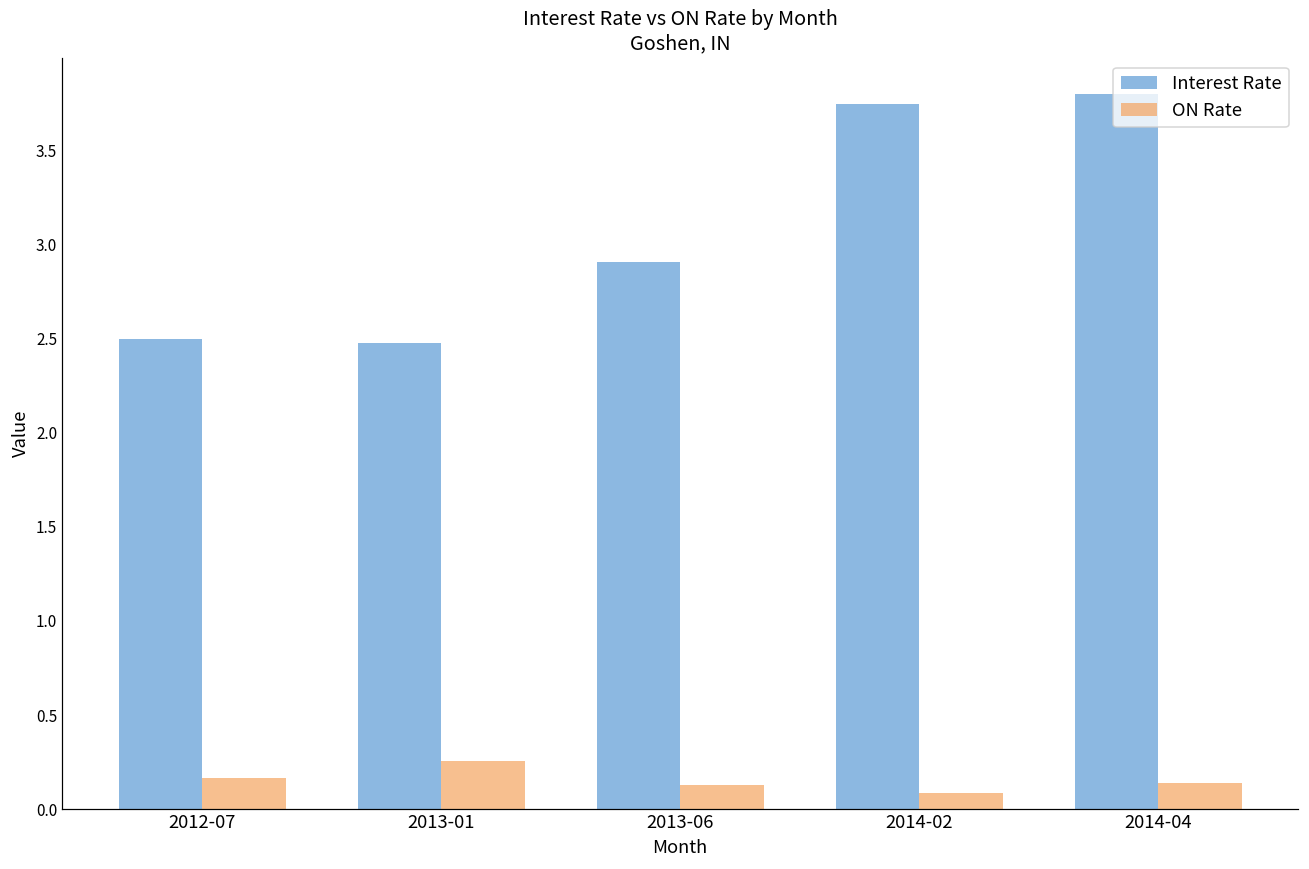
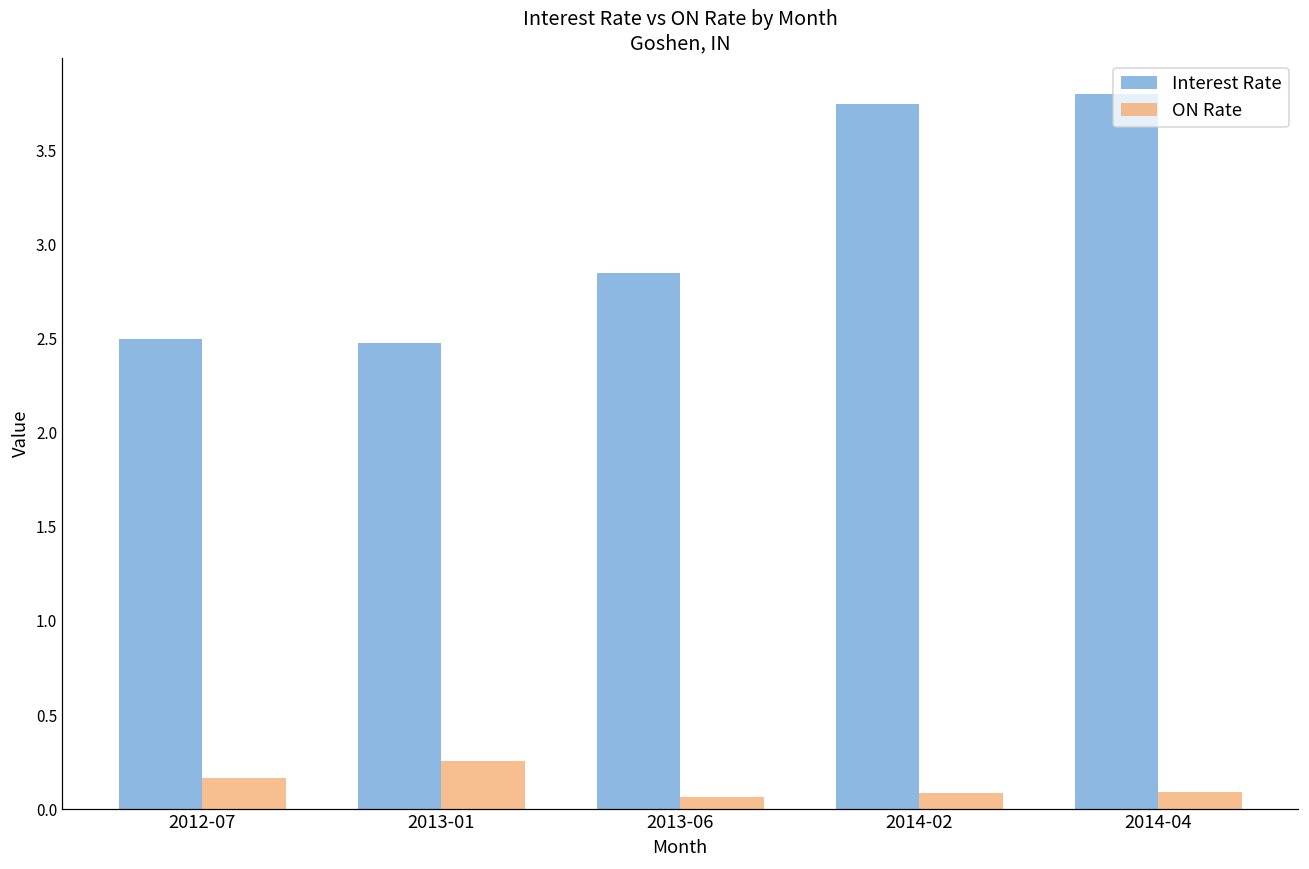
  {
    "Interest Rate": {
      "2012-07": 2.50,
      "2013-01": 2.48,
-     "2013-06": 2.91,
+     "2013-06": 2.85,
      "2014-02": 3.75
    },
    "ON Rate": {
      "2012-07": 0.17,
      "2013-01": 0.25,
-     "2013-06": 0.13,
+     "2013-06": 0.07,
      "2014-02": 0.09,
-     "2014-04": 0.14
+     "2014-04": 0.09
    }
  }
